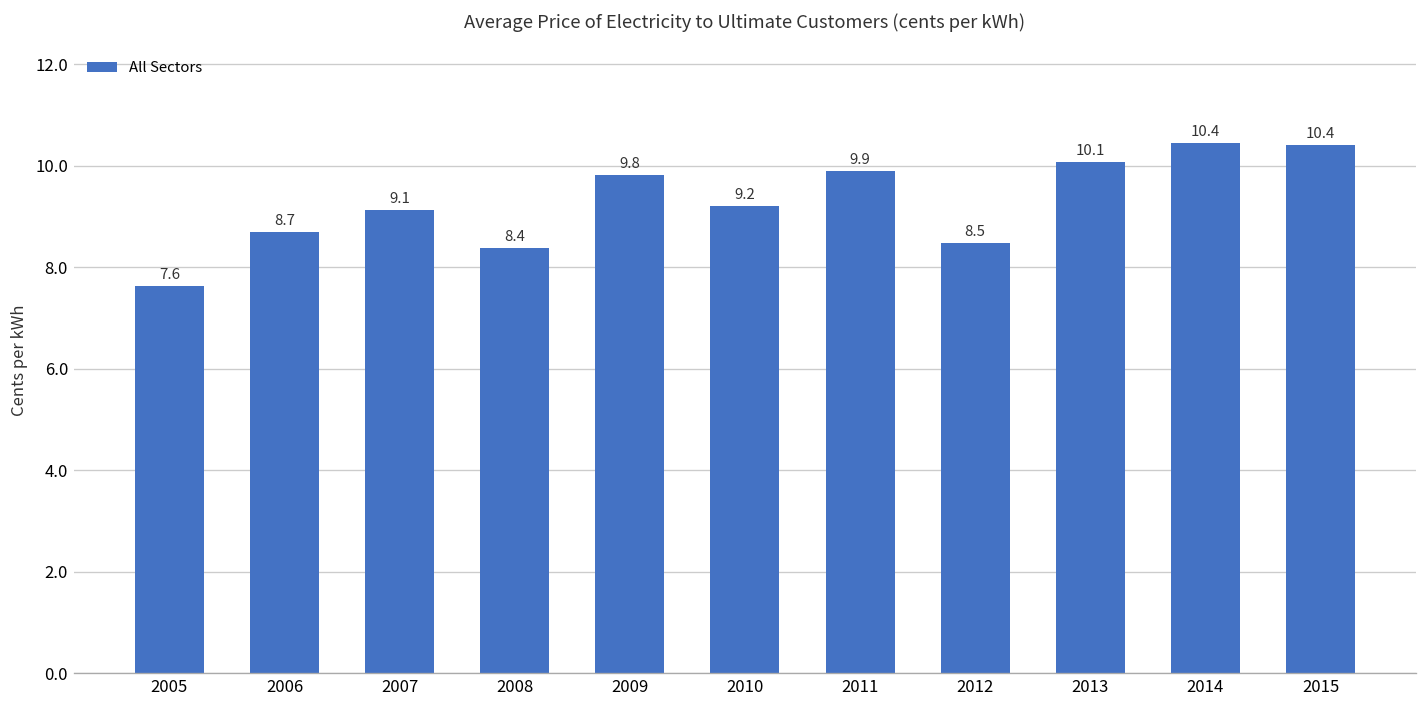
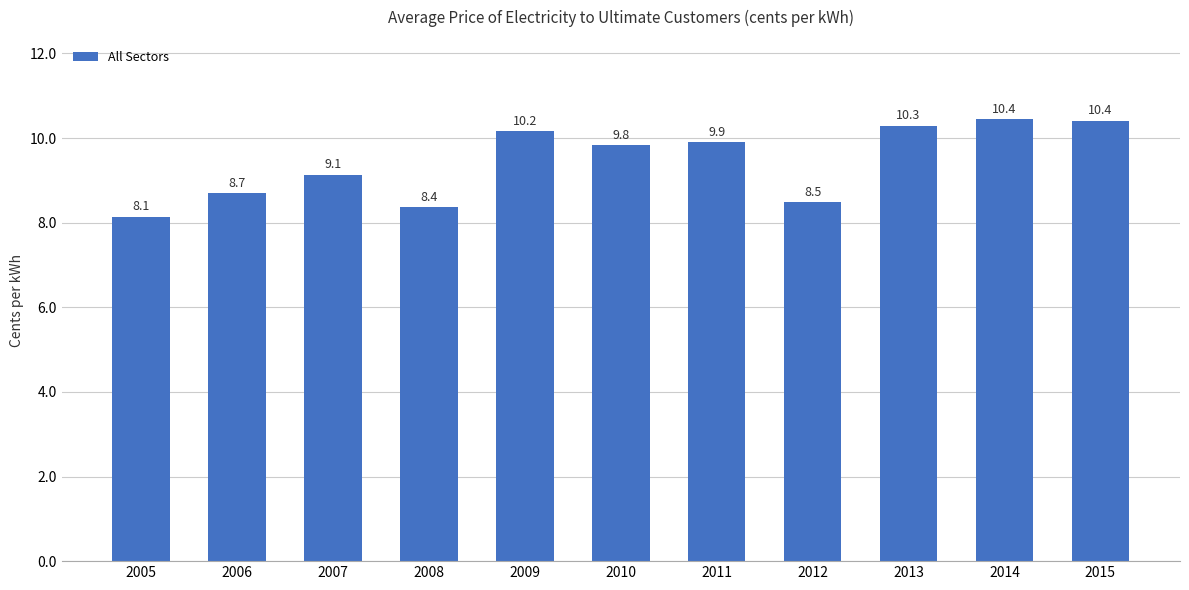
  {
-   "2005": 7.6,
+   "2005": 8.1,
    "2006": 8.7,
    "2007": 9.1,
    "2008": 8.4,
-   "2009": 9.8,
-   "2010": 9.2,
+   "2009": 10.2,
+   "2010": 9.8,
    "2011": 9.9,
    "2012": 8.5,
-   "2013": 10.1,
+   "2013": 10.3,
    "2014": 10.4,
    "2015": 10.4
  }
